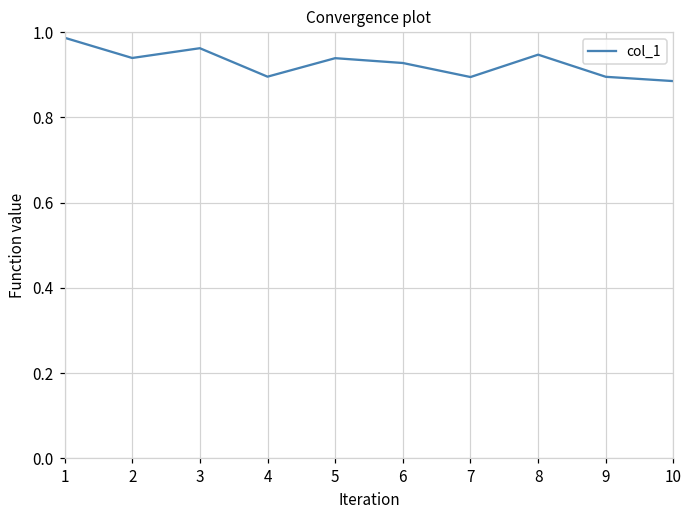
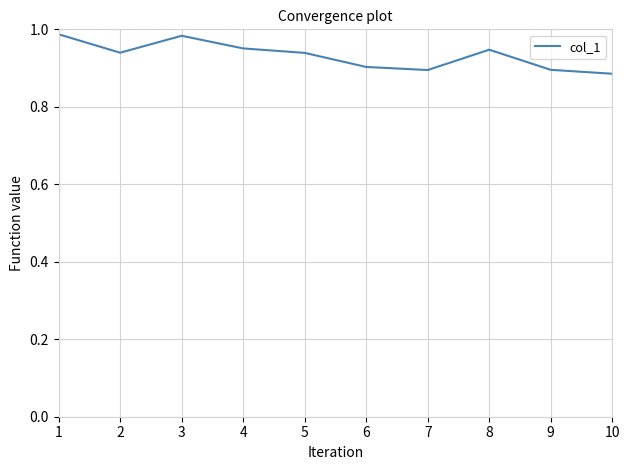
  {
    "1": 0.99,
    "2": 0.94,
-   "3": 0.96,
-   "4": 0.90,
+   "3": 0.98,
+   "4": 0.95,
    "5": 0.94,
-   "6": 0.93,
+   "6": 0.90,
    "7": 0.89,
    "8": 0.95,
    "9": 0.90,
    "10": 0.89
  }
